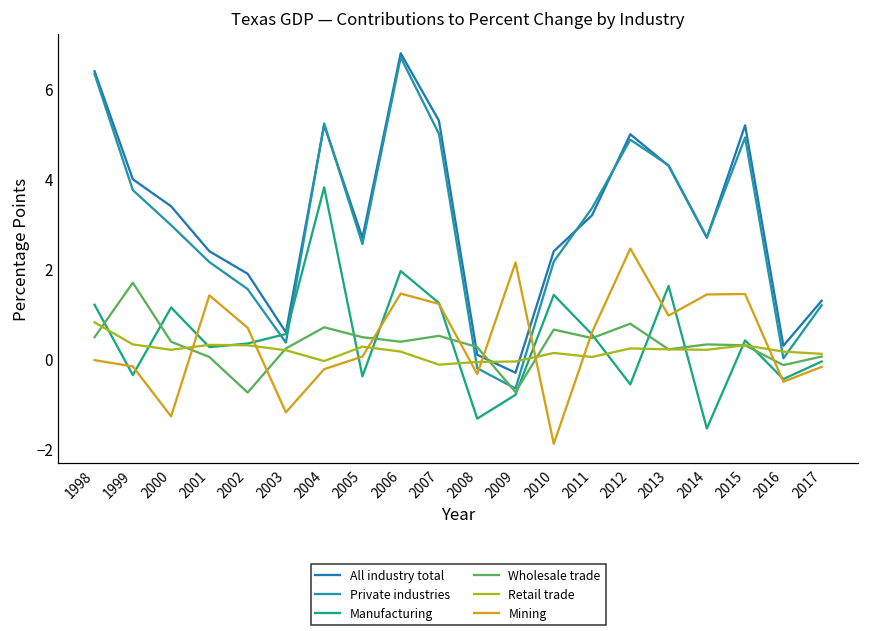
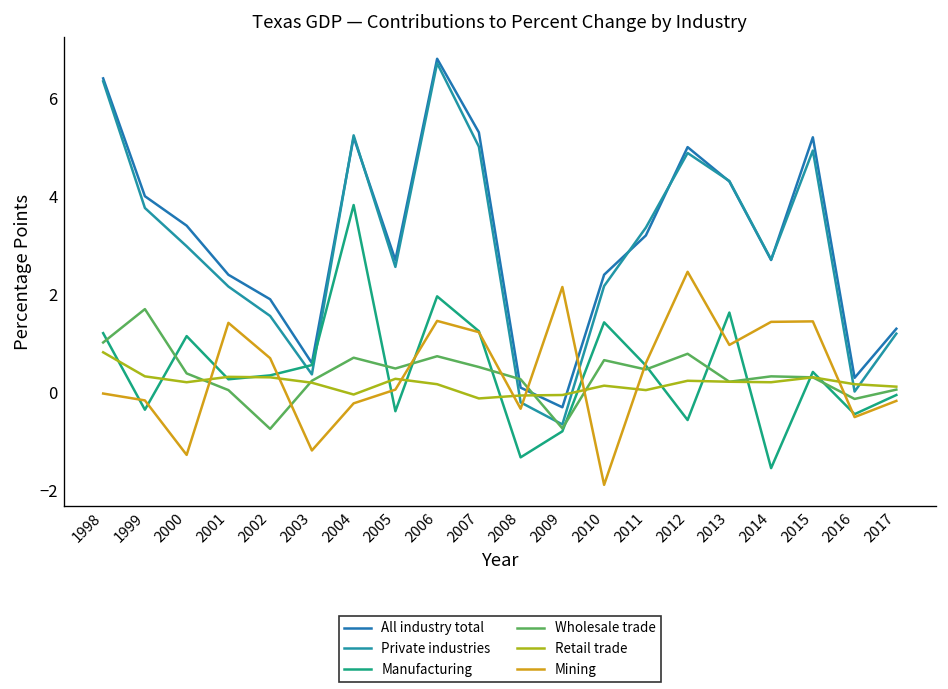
  {
    "Wholesale trade": {
-     "1998": 0.5,
+     "1998": 1.0,
      "1999": 1.7,
      "2000": 0.4,
      "2001": 0.1,
      "2002": -0.7,
      "2004": 0.7,
      "2005": 0.5,
-     "2006": 0.4,
+     "2006": 0.7,
      "2007": 0.5,
      "2008": 0.3,
      "2010": 0.7,
      "2011": 0.5,
      "2012": 0.8,
      "2014": 0.3,
      "2016": -0.1
    }
  }
